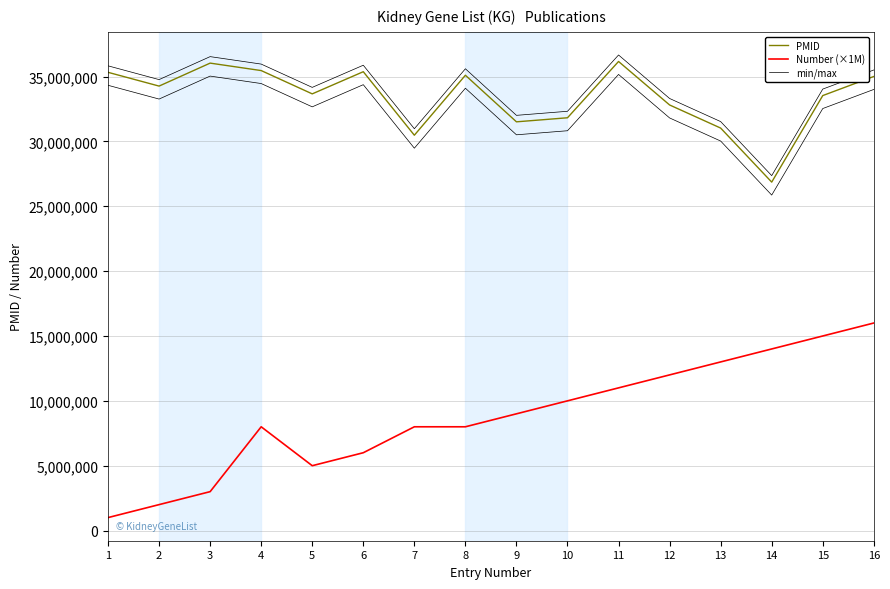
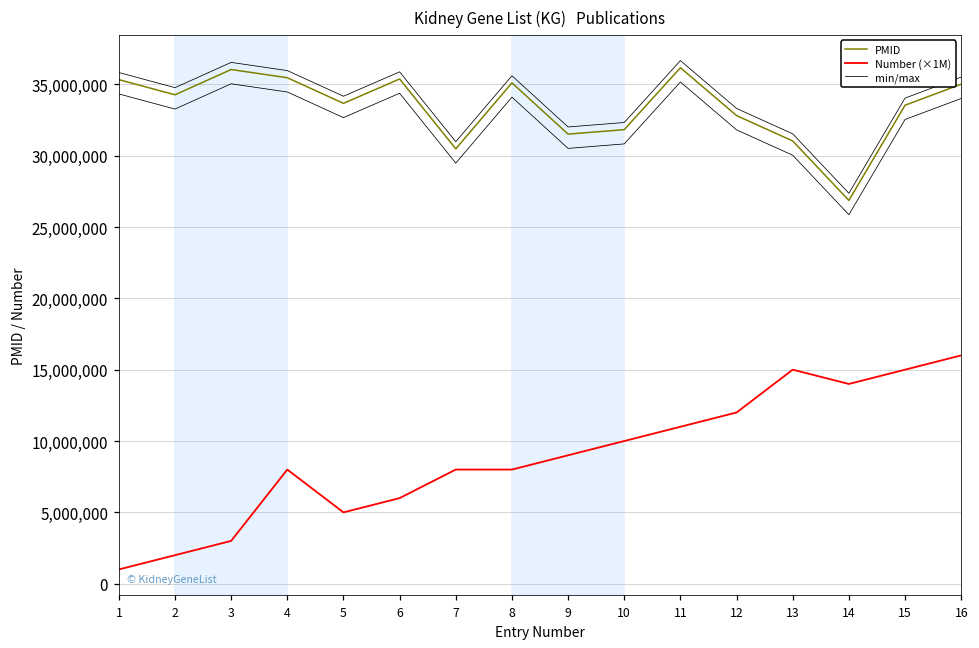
  {
    "PMID": {
      "1": "35,300,000",
      "2": "34,300,000",
      "3": "36,000,000",
      "4": "35,500,000",
      "5": "33,700,000",
      "6": "35,400,000",
      "7": "30,500,000",
      "8": "35,100,000",
      "9": "31,500,000",
      "10": "31,800,000",
      "11": "36,200,000",
      "12": "32,800,000",
      "13": "31,000,000",
      "14": "26,900,000",
      "15": "33,500,000",
      "16": "35,000,000"
    },
    "Number (×1M)": {
      "1": "1,000,000",
      "2": "2,000,000",
      "3": "3,000,000",
      "4": "8,000,000",
      "5": "5,000,000",
      "6": "6,000,000",
      "7": "8,000,000",
      "8": "8,000,000",
      "9": "9,000,000",
      "10": "10,000,000",
      "11": "11,000,000",
      "12": "12,000,000",
-     "13": "13,000,000",
+     "13": "15,000,000",
      "14": "14,000,000",
      "15": "15,000,000",
      "16": "16,000,000"
    }
  }
